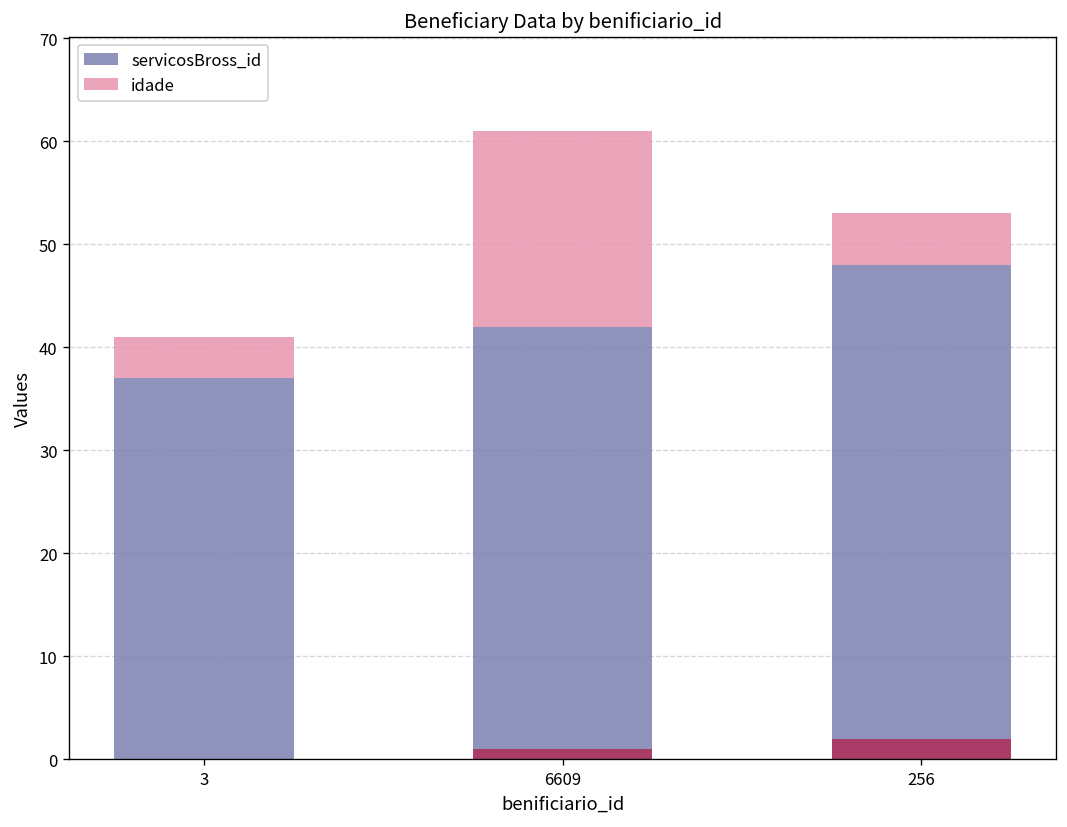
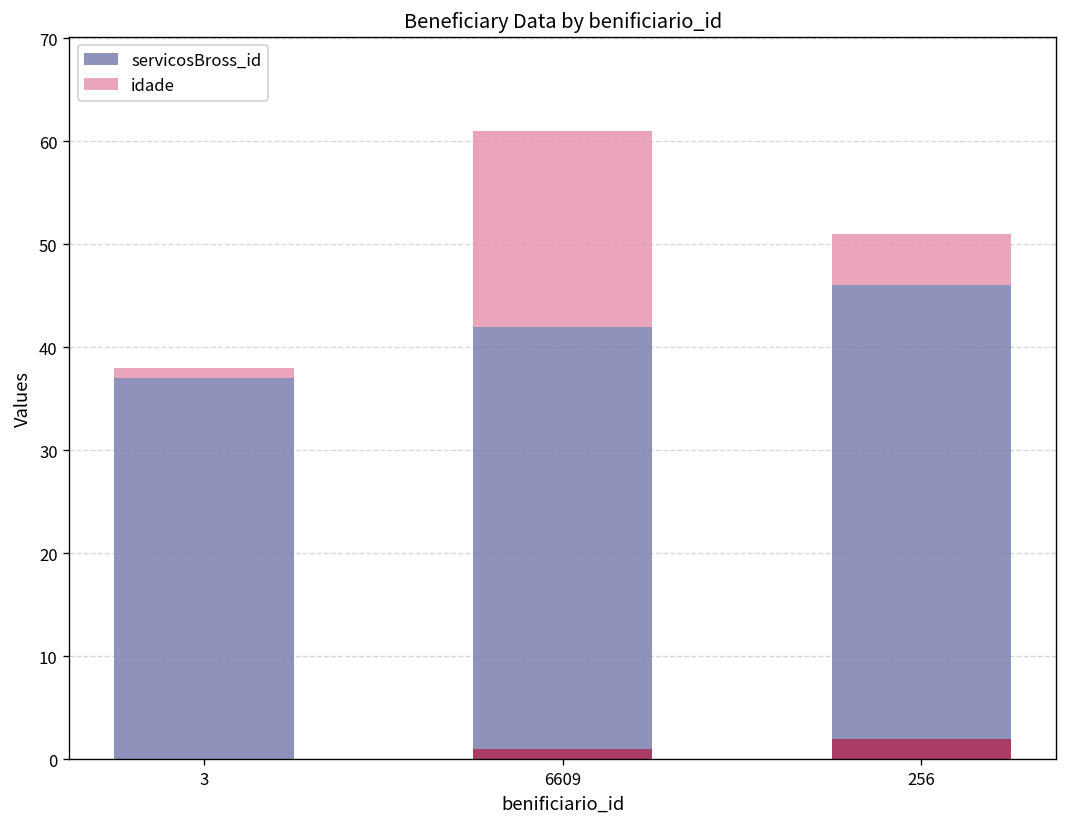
  {
    "servicosBross_id": {
      "3": 37,
      "6609": 41,
-     "256": 46
+     "256": 44
    },
    "idade": {
-     "3": 4,
+     "3": 1,
      "6609": 19,
      "256": 5
    }
  }
